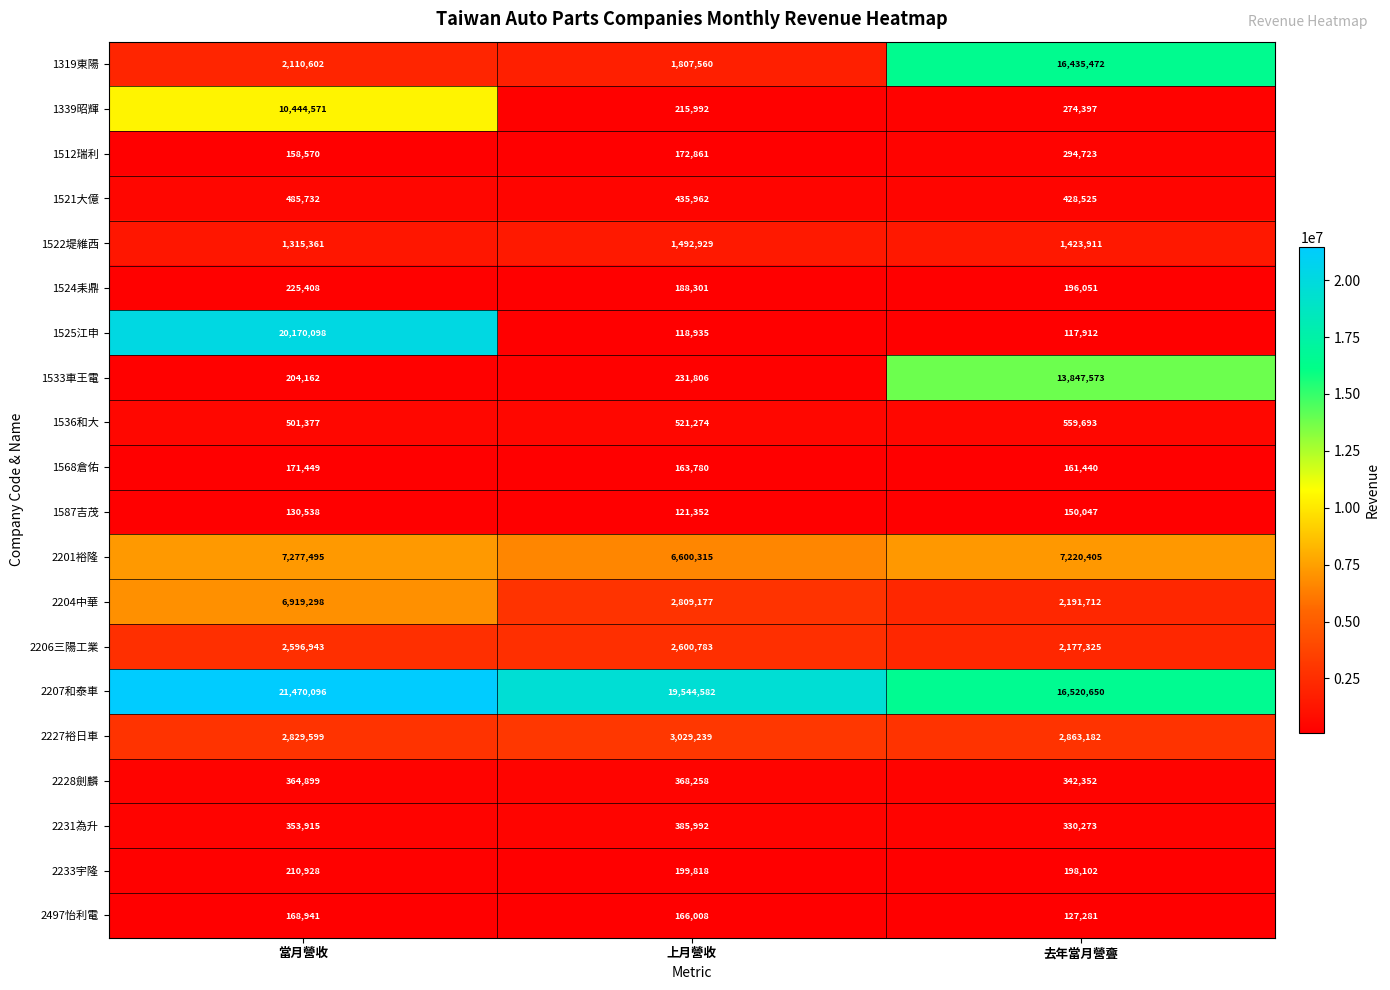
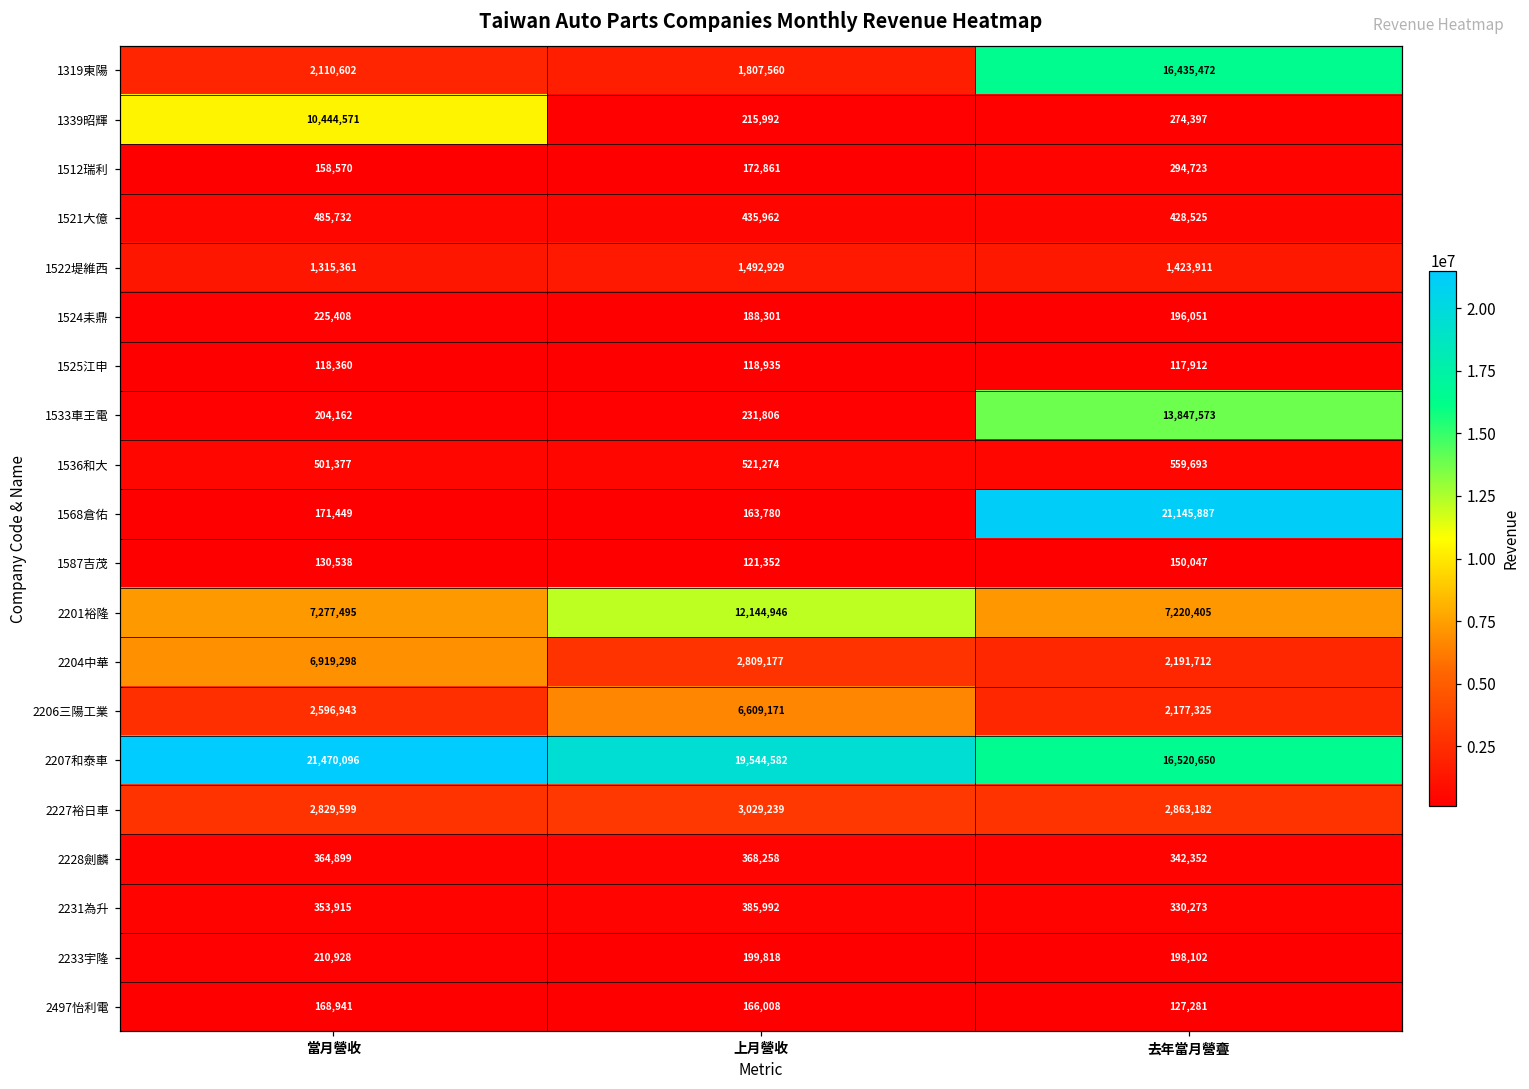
  {
    "1319東陽": {
      "當月營收": "2,110,602",
      "上月營收": "1,807,560",
      "去年當月營斖": "16,435,472"
    },
    "1339昭輝": {
      "當月營收": "10,444,571",
      "上月營收": "215,992",
      "去年當月營斖": "274,397"
    },
    "1512瑞利": {
      "當月營收": "158,570",
      "上月營收": "172,861",
      "去年當月營斖": "294,723"
    },
    "1521大億": {
      "當月營收": "485,732",
      "上月營收": "435,962",
      "去年當月營斖": "428,525"
    },
    "1522堤維西": {
      "當月營收": "1,315,361",
      "上月營收": "1,492,929",
      "去年當月營斖": "1,423,911"
    },
    "1524耒鼎": {
      "當月營收": "225,408",
      "上月營收": "188,301",
      "去年當月營斖": "196,051"
    },
    "1525江申": {
-     "當月營收": "20,170,098",
+     "當月營收": "118,360",
      "上月營收": "118,935",
      "去年當月營斖": "117,912"
    },
    "1533車王電": {
      "當月營收": "204,162",
      "上月營收": "231,806",
      "去年當月營斖": "13,847,573"
    },
    "1536和大": {
      "當月營收": "501,377",
      "上月營收": "521,274",
      "去年當月營斖": "559,693"
    },
    "1568倉佑": {
      "當月營收": "171,449",
      "上月營收": "163,780",
-     "去年當月營斖": "161,440"
+     "去年當月營斖": "21,145,887"
    },
    "1587吉茂": {
      "當月營收": "130,538",
      "上月營收": "121,352",
      "去年當月營斖": "150,047"
    },
    "2201裕隆": {
      "當月營收": "7,277,495",
-     "上月營收": "6,600,315",
+     "上月營收": "12,144,946",
      "去年當月營斖": "7,220,405"
    },
    "2204中華": {
      "當月營收": "6,919,298",
      "上月營收": "2,809,177",
      "去年當月營斖": "2,191,712"
    },
    "2206三陽工業": {
      "當月營收": "2,596,943",
-     "上月營收": "2,600,783",
+     "上月營收": "6,609,171",
      "去年當月營斖": "2,177,325"
    },
    "2207和泰車": {
      "當月營收": "21,470,096",
      "上月營收": "19,544,582",
      "去年當月營斖": "16,520,650"
    },
    "2227裕日車": {
      "當月營收": "2,829,599",
      "上月營收": "3,029,239",
      "去年當月營斖": "2,863,182"
    },
    "2228劍麟": {
      "當月營收": "364,899",
      "上月營收": "368,258",
      "去年當月營斖": "342,352"
    },
    "2231為升": {
      "當月營收": "353,915",
      "上月營收": "385,992",
      "去年當月營斖": "330,273"
    },
    "2233宇隆": {
      "當月營收": "210,928",
      "上月營收": "199,818",
      "去年當月營斖": "198,102"
    },
    "2497怡利電": {
      "當月營收": "168,941",
      "上月營收": "166,008",
      "去年當月營斖": "127,281"
    }
  }
